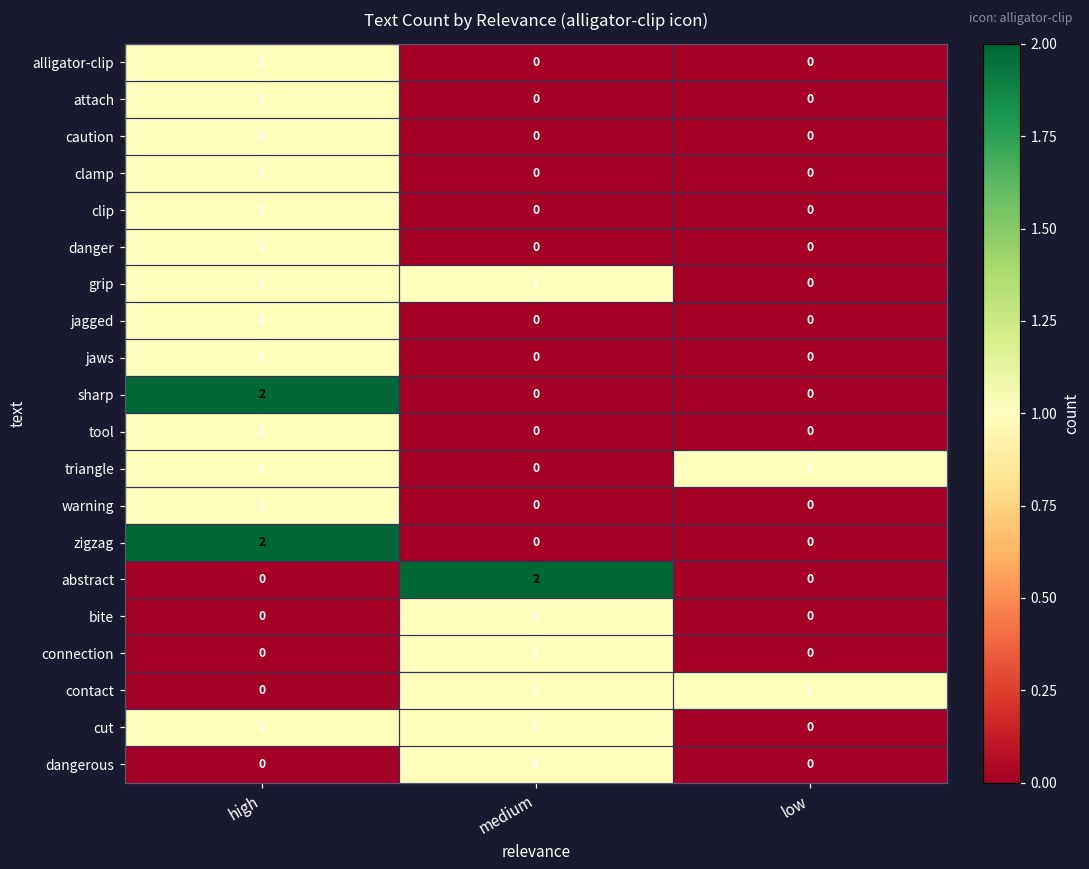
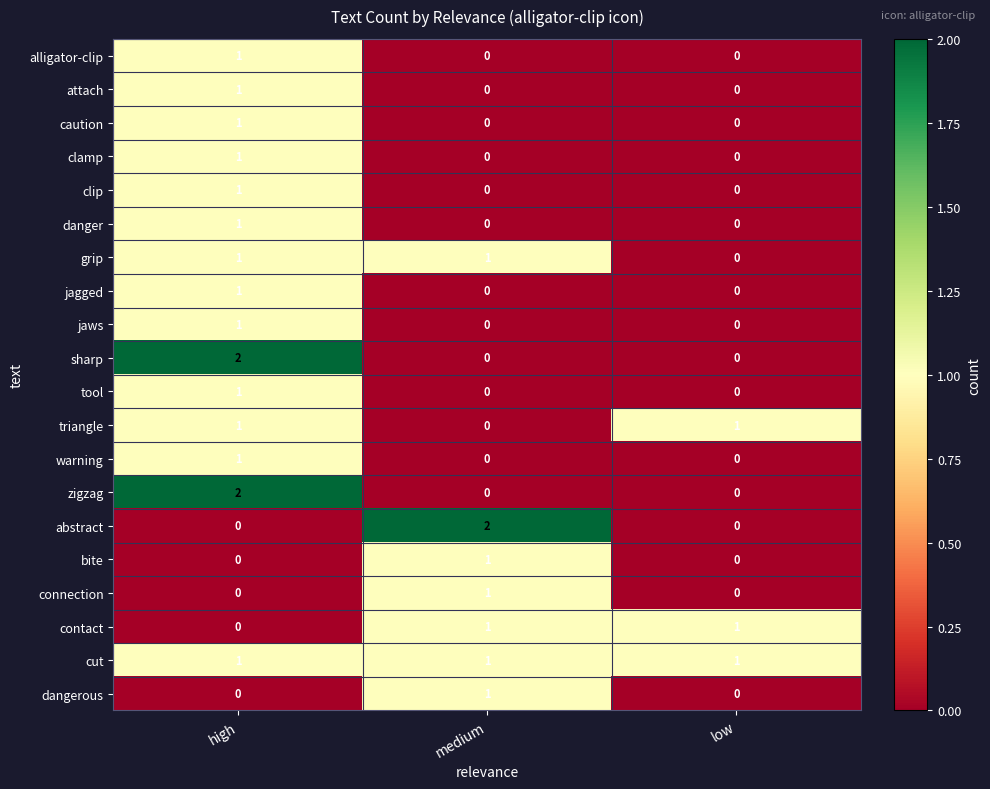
  {
    "alligator-clip": {
      "high": 1,
      "medium": 0,
      "low": 0
    },
    "attach": {
      "high": 1,
      "medium": 0,
      "low": 0
    },
    "caution": {
      "high": 1,
      "medium": 0,
      "low": 0
    },
    "clamp": {
      "high": 1,
      "medium": 0,
      "low": 0
    },
    "clip": {
      "high": 1,
      "medium": 0,
      "low": 0
    },
    "danger": {
      "high": 1,
      "medium": 0,
      "low": 0
    },
    "grip": {
      "high": 1,
      "medium": 1,
      "low": 0
    },
    "jagged": {
      "high": 1,
      "medium": 0,
      "low": 0
    },
    "jaws": {
      "high": 1,
      "medium": 0,
      "low": 0
    },
    "sharp": {
      "high": 2,
      "medium": 0,
      "low": 0
    },
    "tool": {
      "high": 1,
      "medium": 0,
      "low": 0
    },
    "triangle": {
      "high": 1,
      "medium": 0,
      "low": 1
    },
    "warning": {
      "high": 1,
      "medium": 0,
      "low": 0
    },
    "zigzag": {
      "high": 2,
      "medium": 0,
      "low": 0
    },
    "abstract": {
      "high": 0,
      "medium": 2,
      "low": 0
    },
    "bite": {
      "high": 0,
      "medium": 1,
      "low": 0
    },
    "connection": {
      "high": 0,
      "medium": 1,
      "low": 0
    },
    "contact": {
      "high": 0,
      "medium": 1,
      "low": 1
    },
    "cut": {
      "high": 1,
      "medium": 1,
-     "low": 0
+     "low": 1
    },
    "dangerous": {
      "high": 0,
      "medium": 1,
      "low": 0
    }
  }
